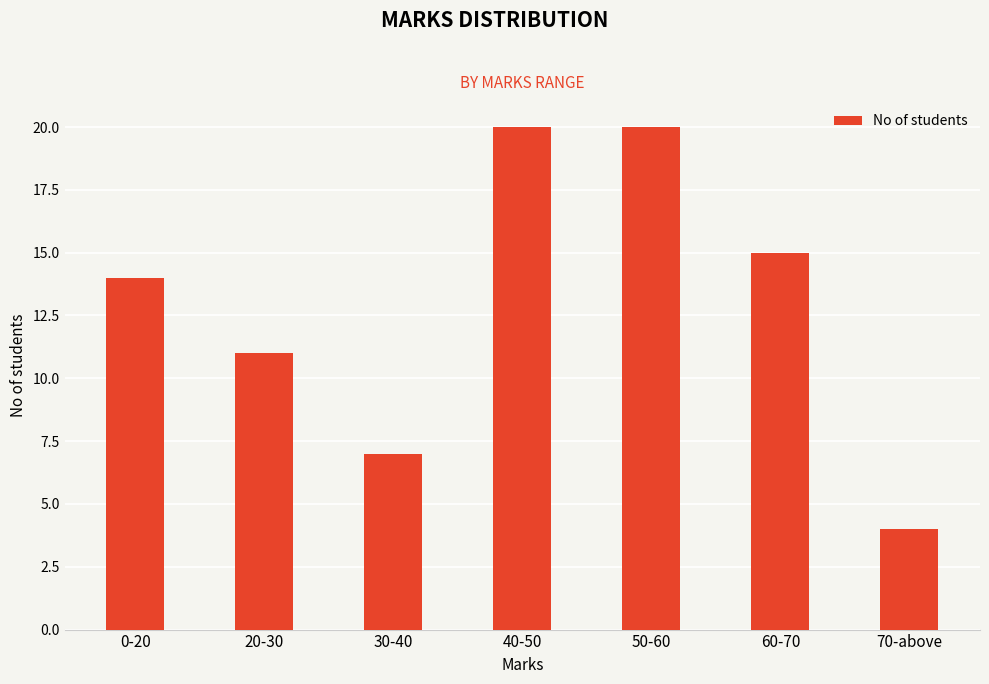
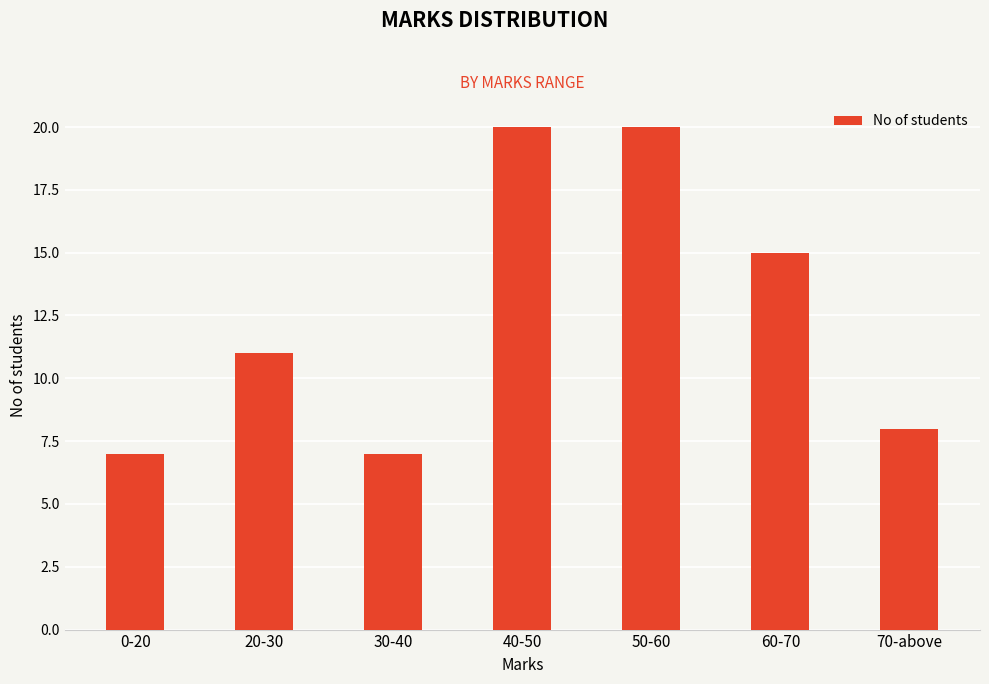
  {
-   "0-20": 14,
+   "0-20": 7,
    "20-30": 11,
    "30-40": 7,
    "40-50": 20,
    "50-60": 20,
    "60-70": 15,
-   "70-above": 4
+   "70-above": 8
  }
